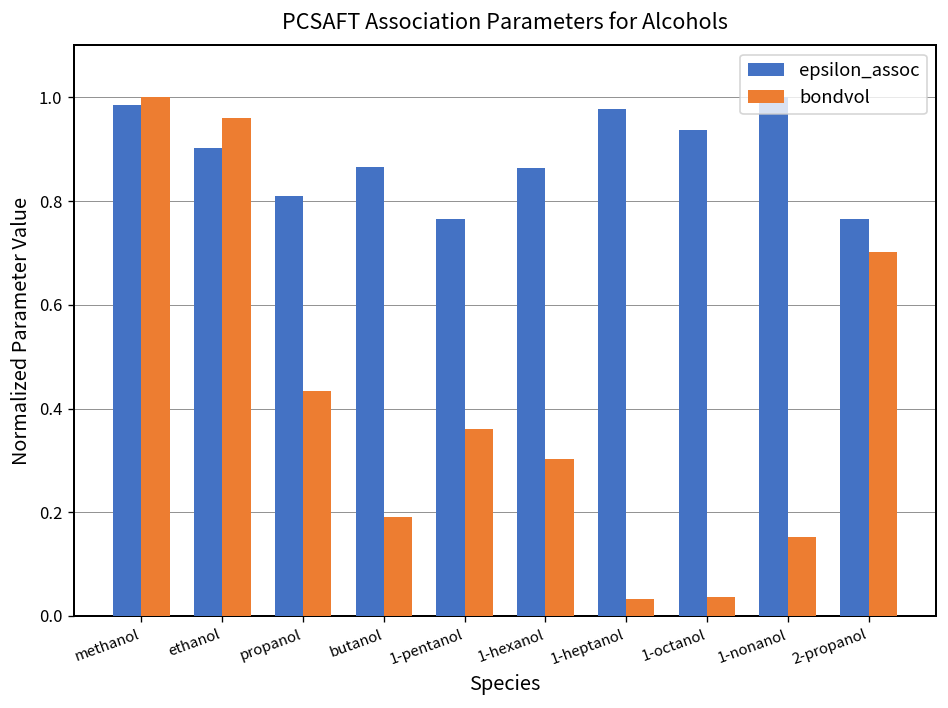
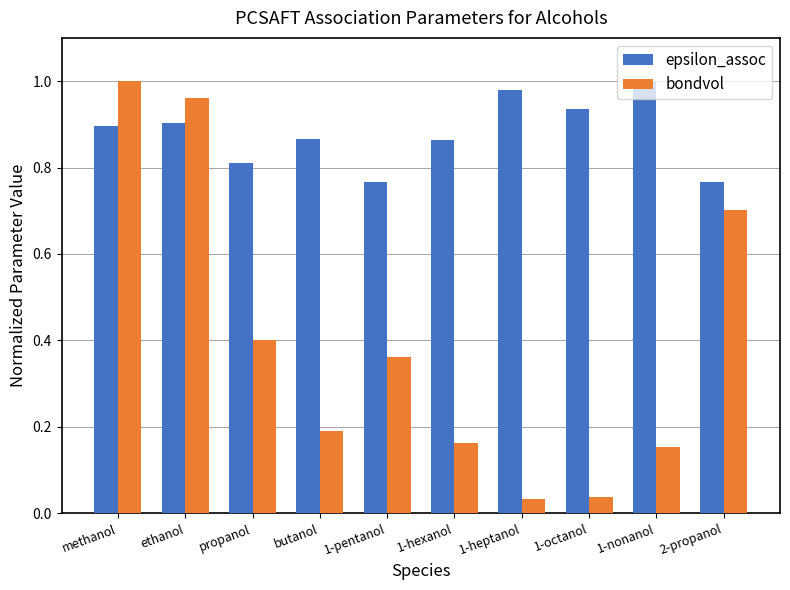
  {
    "epsilon_assoc": {
-     "methanol": 0.99,
+     "methanol": 0.90,
      "ethanol": 0.90,
      "propanol": 0.81,
      "butanol": 0.86,
      "1-pentanol": 0.77,
      "1-hexanol": 0.86,
      "1-heptanol": 0.98,
      "1-octanol": 0.94,
      "2-propanol": 0.77
    },
    "bondvol": {
      "methanol": 1.00,
      "ethanol": 0.96,
-     "propanol": 0.43,
+     "propanol": 0.40,
      "butanol": 0.19,
      "1-pentanol": 0.36,
-     "1-hexanol": 0.30,
+     "1-hexanol": 0.16,
      "1-heptanol": 0.03,
      "1-octanol": 0.04,
      "1-nonanol": 0.15,
      "2-propanol": 0.70
    }
  }
